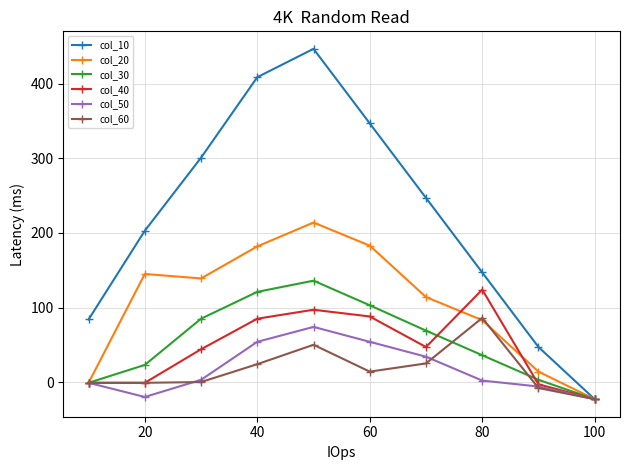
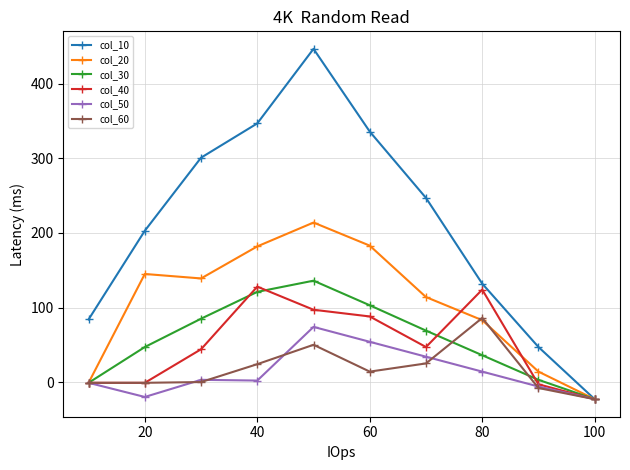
  {
    "col_10": {
      "20": 200,
-     "40": 410,
-     "60": 350,
-     "80": 150
+     "40": 350,
+     "60": 340,
+     "80": 130
    },
    "col_20": {
      "20": 150,
      "40": 180,
      "60": 180
    },
    "col_30": {
-     "20": 20,
+     "20": 50,
      "40": 120,
      "60": 100,
      "80": 40
    },
    "col_40": {
-     "40": 90,
+     "40": 130,
      "60": 90,
      "80": 120
    },
    "col_50": {
      "20": -20,
-     "40": 50,
+     "40": 0,
      "60": 50,
-     "80": 0
+     "80": 10
    },
    "col_60": {
      "40": 20,
      "60": 10
    }
  }
